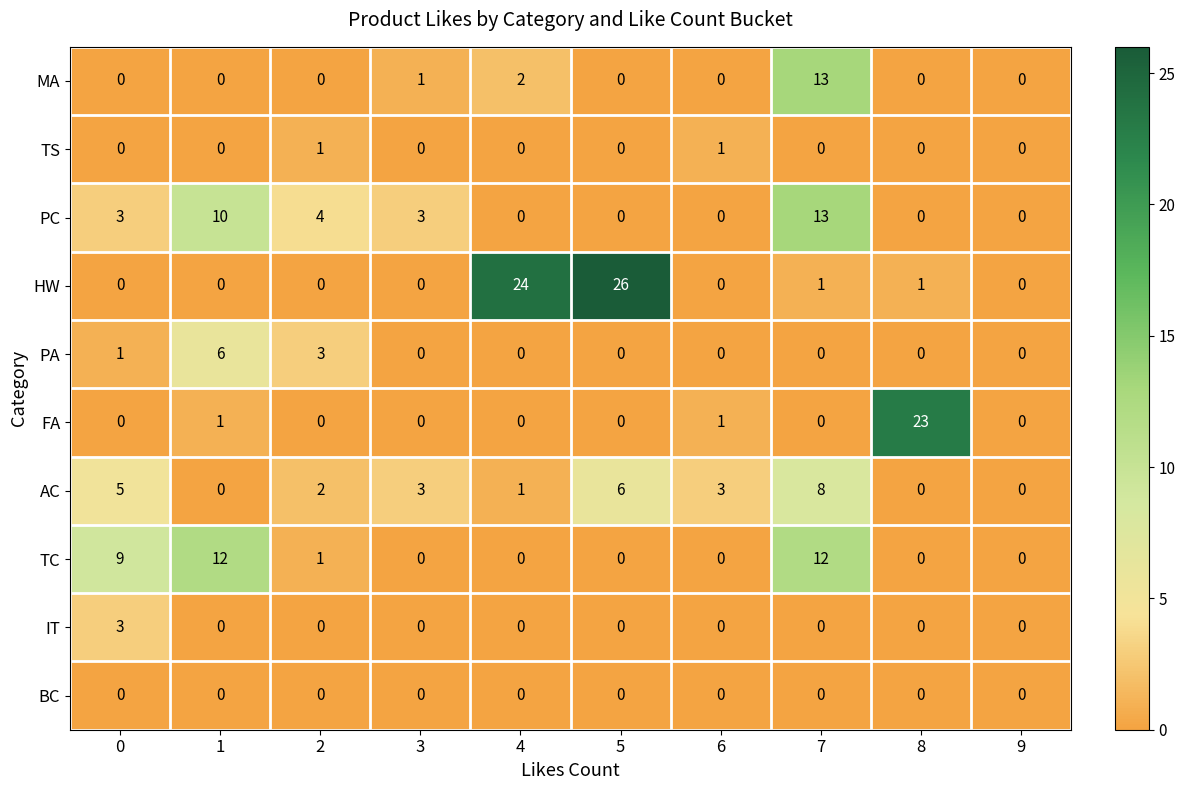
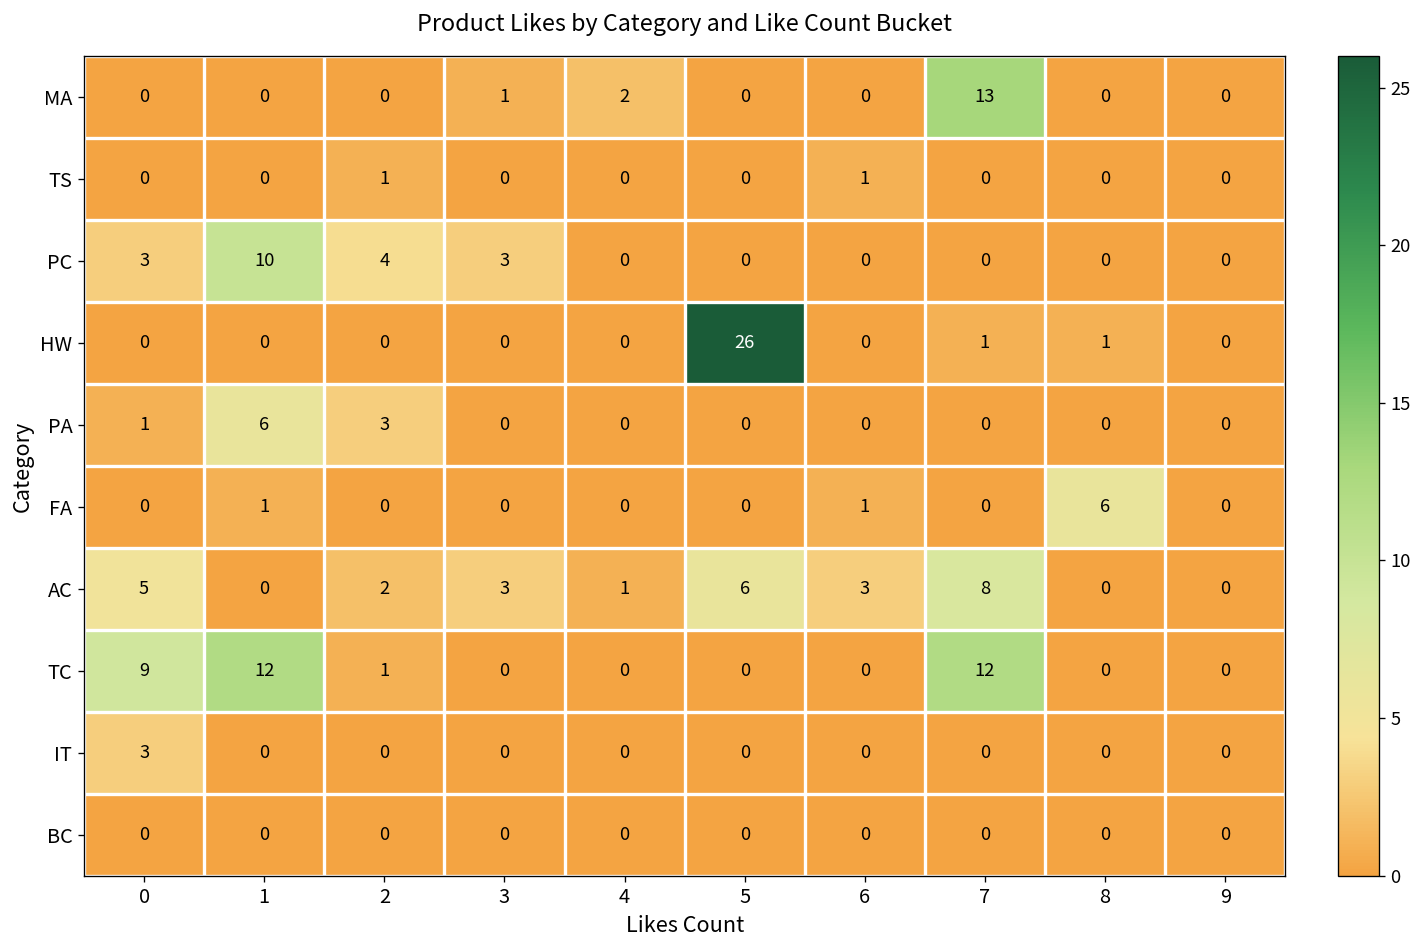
  {
    "MA": {
      "0": 0,
      "1": 0,
      "2": 0,
      "3": 1,
      "4": 2,
      "5": 0,
      "6": 0,
      "7": 13,
      "8": 0,
      "9": 0
    },
    "TS": {
      "0": 0,
      "1": 0,
      "2": 1,
      "3": 0,
      "4": 0,
      "5": 0,
      "6": 1,
      "7": 0,
      "8": 0,
      "9": 0
    },
    "PC": {
      "0": 3,
      "1": 10,
      "2": 4,
      "3": 3,
      "4": 0,
      "5": 0,
      "6": 0,
-     "7": 13,
+     "7": 0,
      "8": 0,
      "9": 0
    },
    "HW": {
      "0": 0,
      "1": 0,
      "2": 0,
      "3": 0,
-     "4": 24,
+     "4": 0,
      "5": 26,
      "6": 0,
      "7": 1,
      "8": 1,
      "9": 0
    },
    "PA": {
      "0": 1,
      "1": 6,
      "2": 3,
      "3": 0,
      "4": 0,
      "5": 0,
      "6": 0,
      "7": 0,
      "8": 0,
      "9": 0
    },
    "FA": {
      "0": 0,
      "1": 1,
      "2": 0,
      "3": 0,
      "4": 0,
      "5": 0,
      "6": 1,
      "7": 0,
-     "8": 23,
+     "8": 6,
      "9": 0
    },
    "AC": {
      "0": 5,
      "1": 0,
      "2": 2,
      "3": 3,
      "4": 1,
      "5": 6,
      "6": 3,
      "7": 8,
      "8": 0,
      "9": 0
    },
    "TC": {
      "0": 9,
      "1": 12,
      "2": 1,
      "3": 0,
      "4": 0,
      "5": 0,
      "6": 0,
      "7": 12,
      "8": 0,
      "9": 0
    },
    "IT": {
      "0": 3,
      "1": 0,
      "2": 0,
      "3": 0,
      "4": 0,
      "5": 0,
      "6": 0,
      "7": 0,
      "8": 0,
      "9": 0
    },
    "BC": {
      "0": 0,
      "1": 0,
      "2": 0,
      "3": 0,
      "4": 0,
      "5": 0,
      "6": 0,
      "7": 0,
      "8": 0,
      "9": 0
    }
  }
